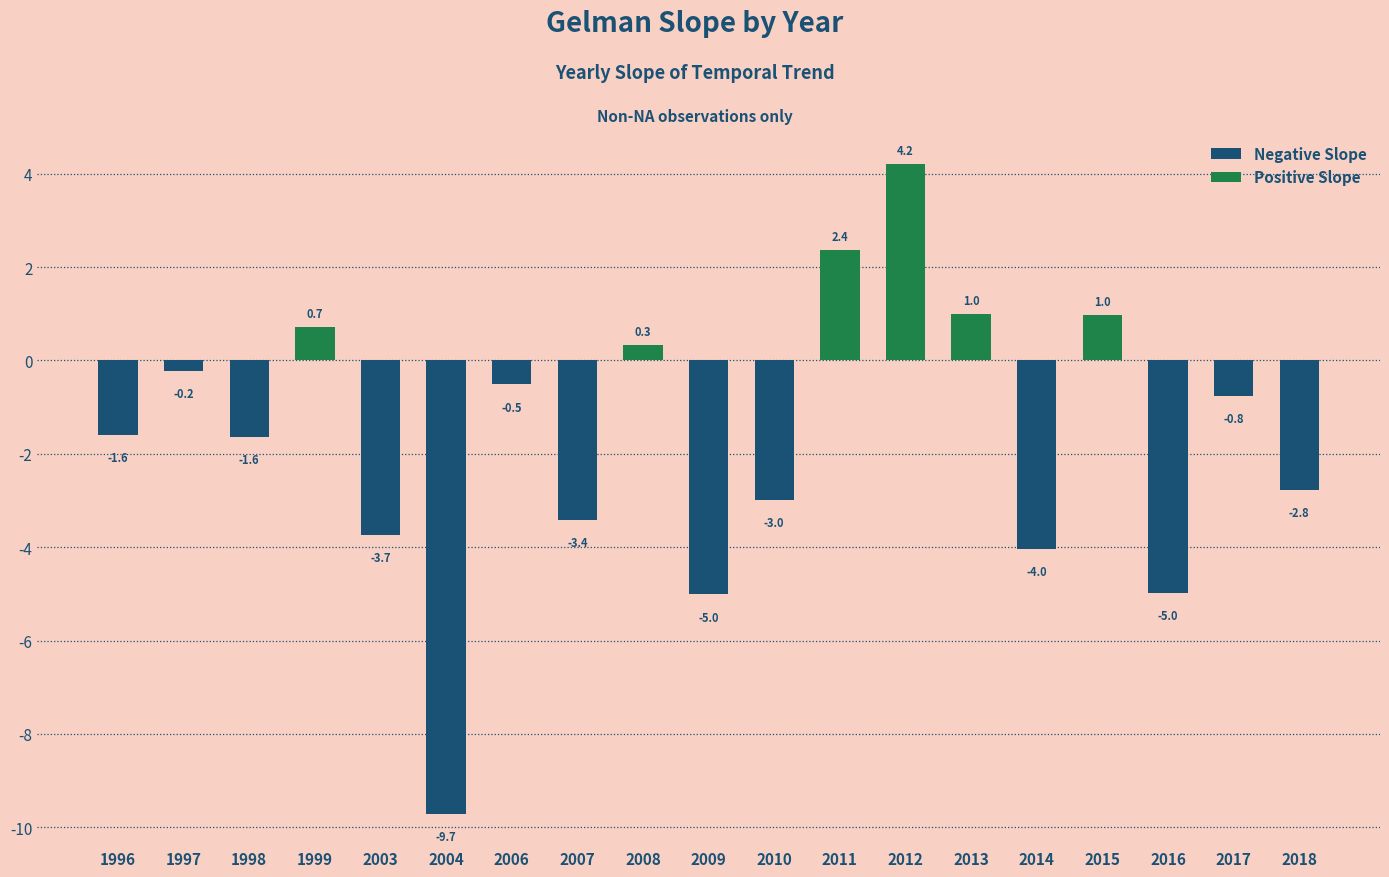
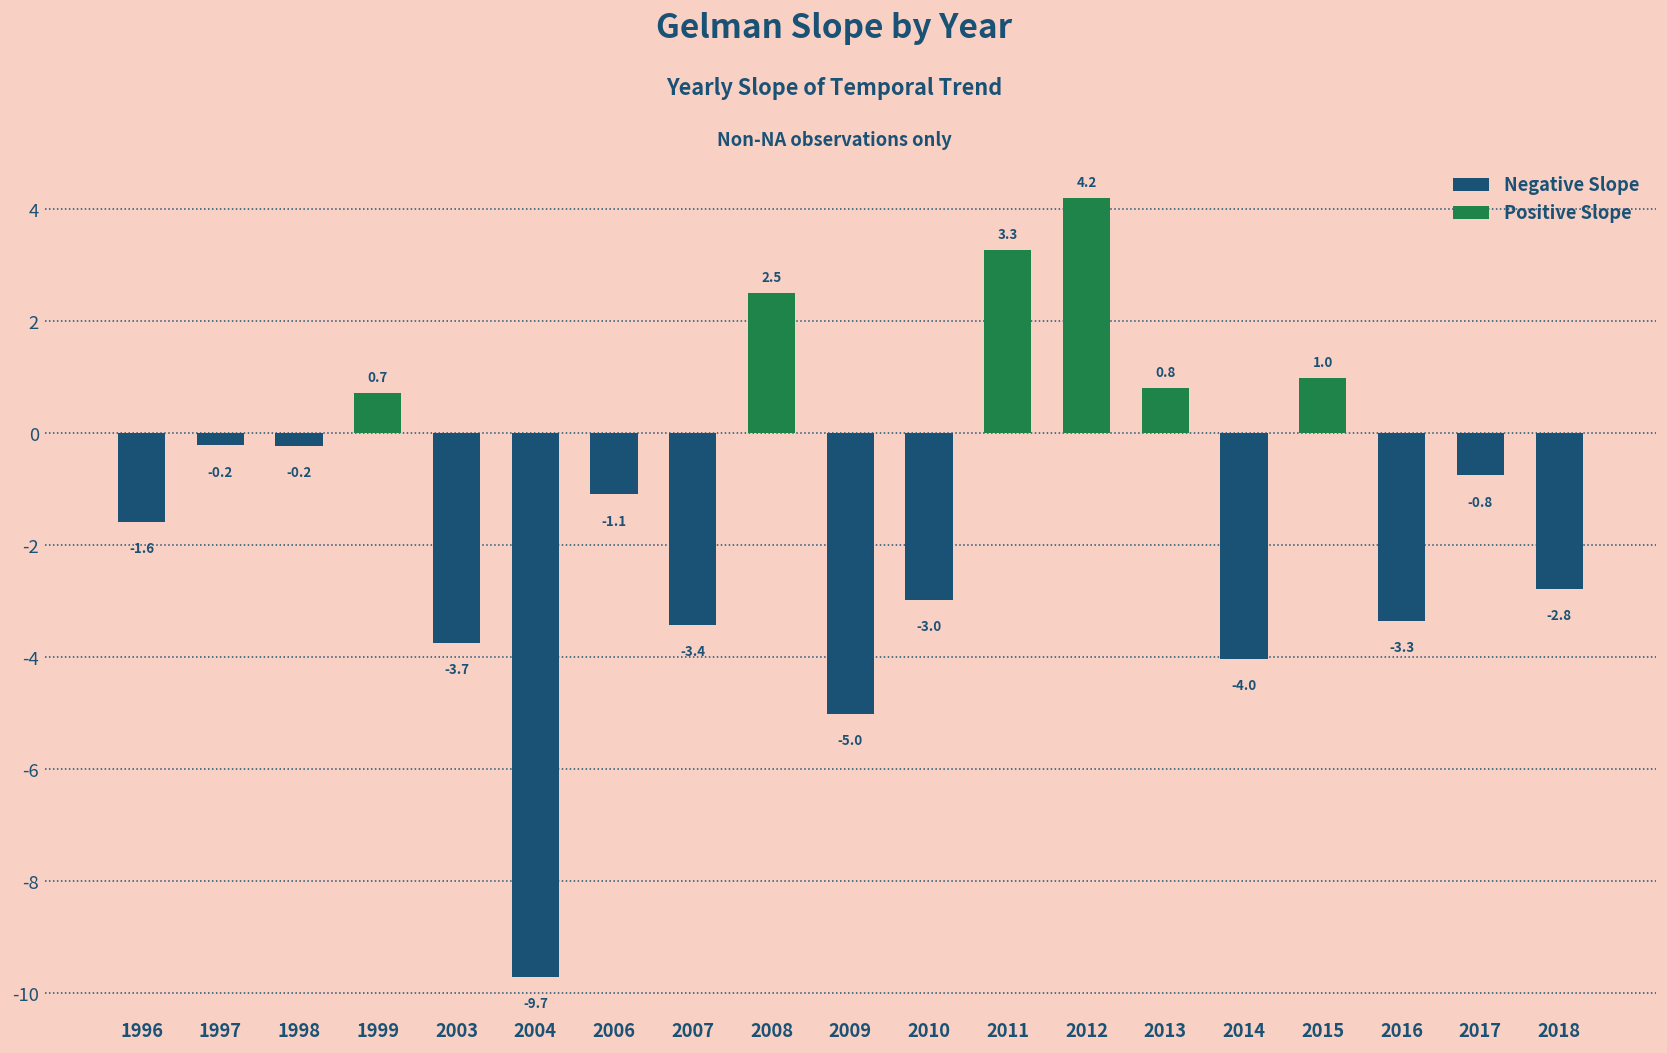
  {
    "1996": -1.6,
    "1997": -0.2,
-   "1998": -1.6,
+   "1998": -0.2,
    "1999": 0.7,
    "2003": -3.7,
    "2004": -9.7,
-   "2006": -0.5,
+   "2006": -1.1,
    "2007": -3.4,
-   "2008": 0.3,
+   "2008": 2.5,
    "2009": -5.0,
    "2010": -3.0,
-   "2011": 2.4,
+   "2011": 3.3,
    "2012": 4.2,
-   "2013": 1.0,
+   "2013": 0.8,
    "2014": -4.0,
    "2015": 1.0,
-   "2016": -5.0,
+   "2016": -3.3,
    "2017": -0.8,
    "2018": -2.8
  }
